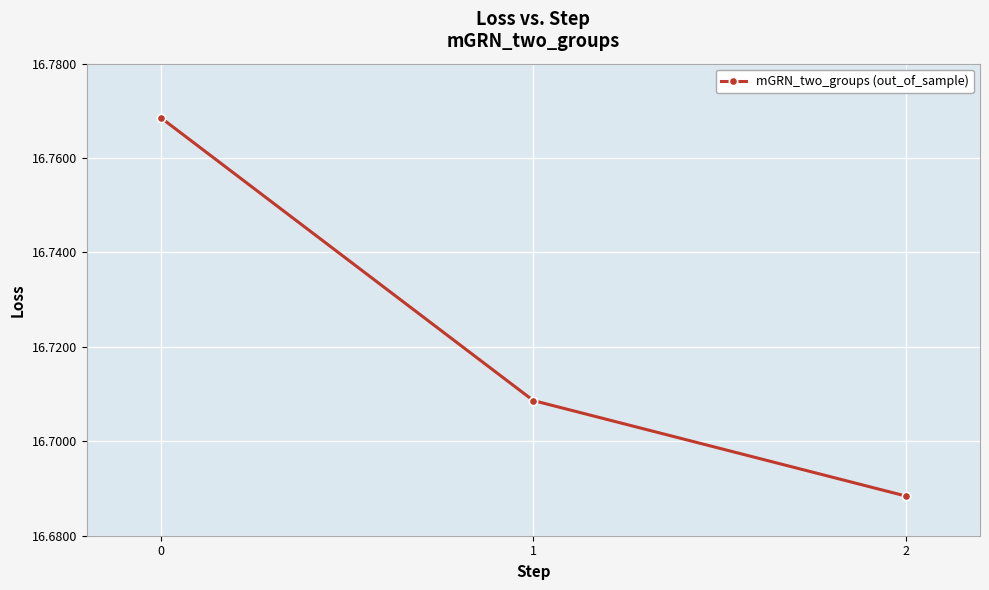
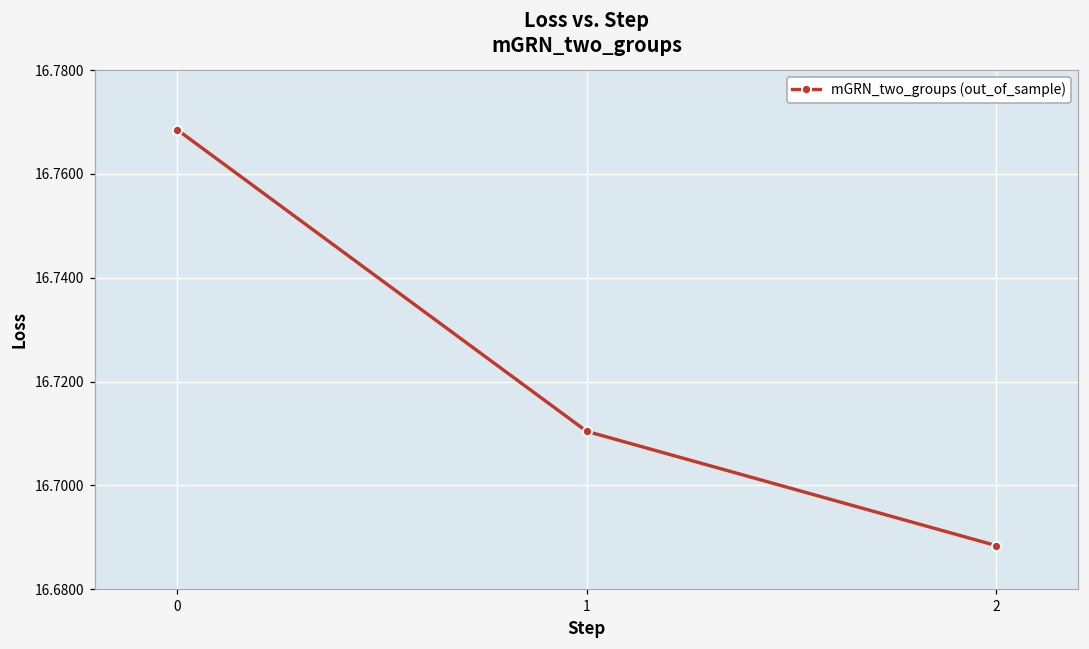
  {
    "0": 16.769,
-   "1": 16.709,
+   "1": 16.710,
    "2": 16.688
  }
